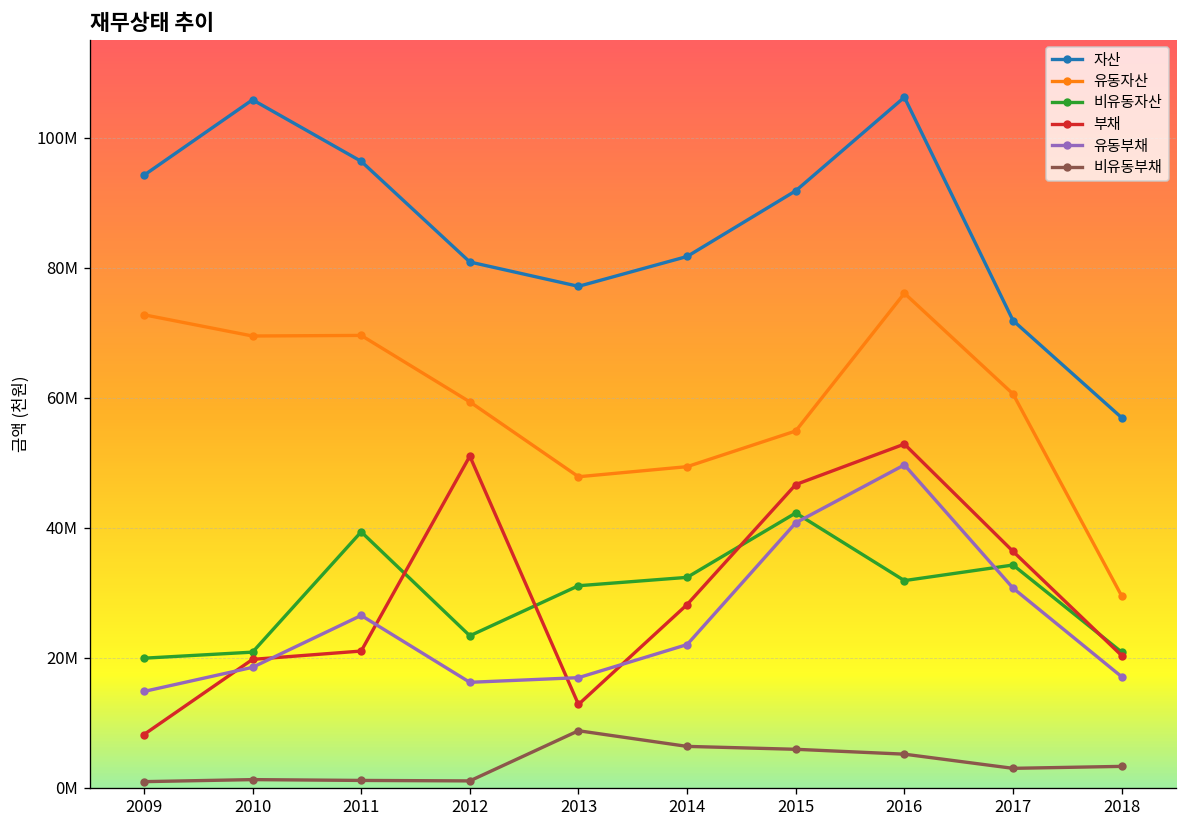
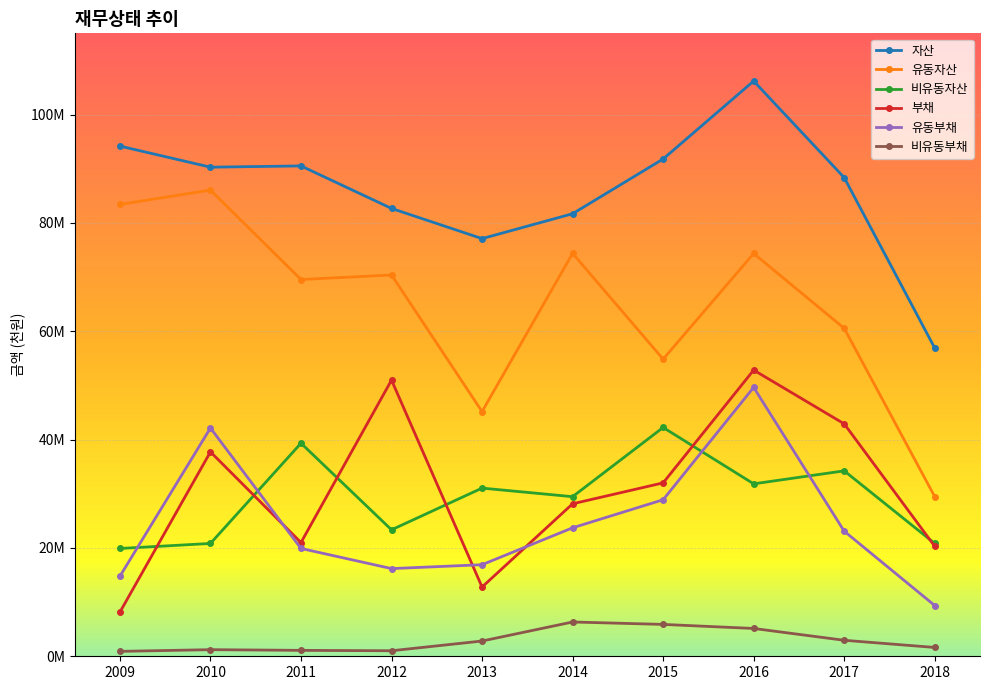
  {
    "자산": {
      "2009": 94000000,
-     "2010": 106000000,
-     "2011": 96000000,
-     "2012": 81000000,
+     "2010": 90000000,
+     "2011": 91000000,
+     "2012": 83000000,
      "2013": 77000000,
      "2014": 82000000,
      "2015": 92000000,
      "2016": 106000000,
-     "2017": 72000000,
+     "2017": 88000000,
      "2018": 57000000
    },
    "유동자산": {
-     "2009": 73000000,
-     "2010": 69000000,
+     "2009": 83000000,
+     "2010": 86000000,
      "2011": 70000000,
-     "2012": 59000000,
-     "2013": 48000000,
-     "2014": 49000000,
+     "2012": 70000000,
+     "2013": 45000000,
+     "2014": 74000000,
      "2015": 55000000,
-     "2016": 76000000,
+     "2016": 74000000,
      "2017": 61000000,
      "2018": 29000000
    },
    "비유동자산": {
      "2009": 20000000,
      "2010": 21000000,
      "2011": 39000000,
      "2012": 23000000,
      "2013": 31000000,
-     "2014": 32000000,
+     "2014": 29000000,
      "2015": 42000000,
      "2016": 32000000,
      "2017": 34000000,
      "2018": 21000000
    },
    "부채": {
      "2009": 8000000,
-     "2010": 20000000,
+     "2010": 38000000,
      "2011": 21000000,
      "2012": 51000000,
      "2013": 13000000,
      "2014": 28000000,
-     "2015": 47000000,
+     "2015": 32000000,
      "2016": 53000000,
-     "2017": 36000000,
+     "2017": 43000000,
      "2018": 20000000
    },
    "유동부채": {
      "2009": 15000000,
-     "2010": 18000000,
-     "2011": 26000000,
+     "2010": 42000000,
+     "2011": 20000000,
      "2012": 16000000,
      "2013": 17000000,
-     "2014": 22000000,
-     "2015": 41000000,
+     "2014": 24000000,
+     "2015": 29000000,
      "2016": 50000000,
-     "2017": 31000000,
-     "2018": 17000000
+     "2017": 23000000,
+     "2018": 9000000
    },
    "비유동부채": {
      "2009": 1000000,
      "2010": 1000000,
      "2011": 1000000,
      "2012": 1000000,
-     "2013": 9000000,
+     "2013": 3000000,
      "2014": 6000000,
      "2015": 6000000,
      "2016": 5000000,
      "2017": 3000000,
-     "2018": 3000000
+     "2018": 2000000
    }
  }
